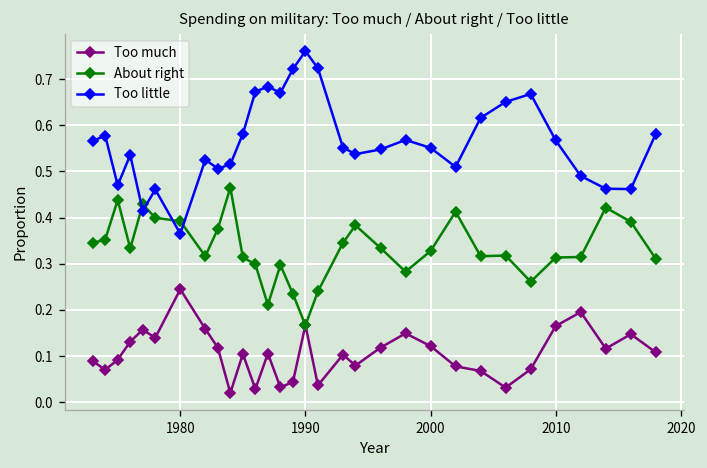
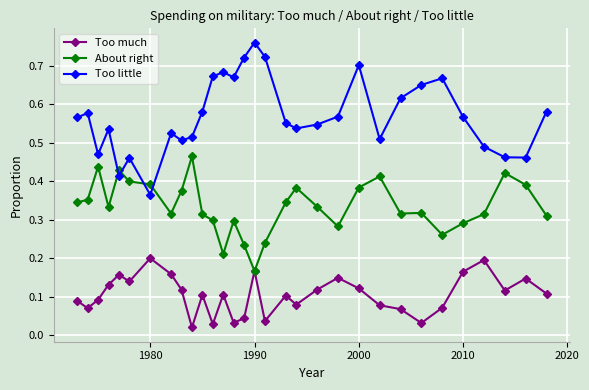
  {
    "Too much": {
-     "1980": 0.24,
+     "1980": 0.20,
      "2000": 0.12,
      "2010": 0.16
    },
    "About right": {
      "1980": 0.39,
-     "2000": 0.33,
-     "2010": 0.31
+     "2000": 0.38,
+     "2010": 0.29
    },
    "Too little": {
      "1980": 0.37,
      "1990": 0.76,
-     "2000": 0.55,
+     "2000": 0.70,
      "2010": 0.57
    }
  }
